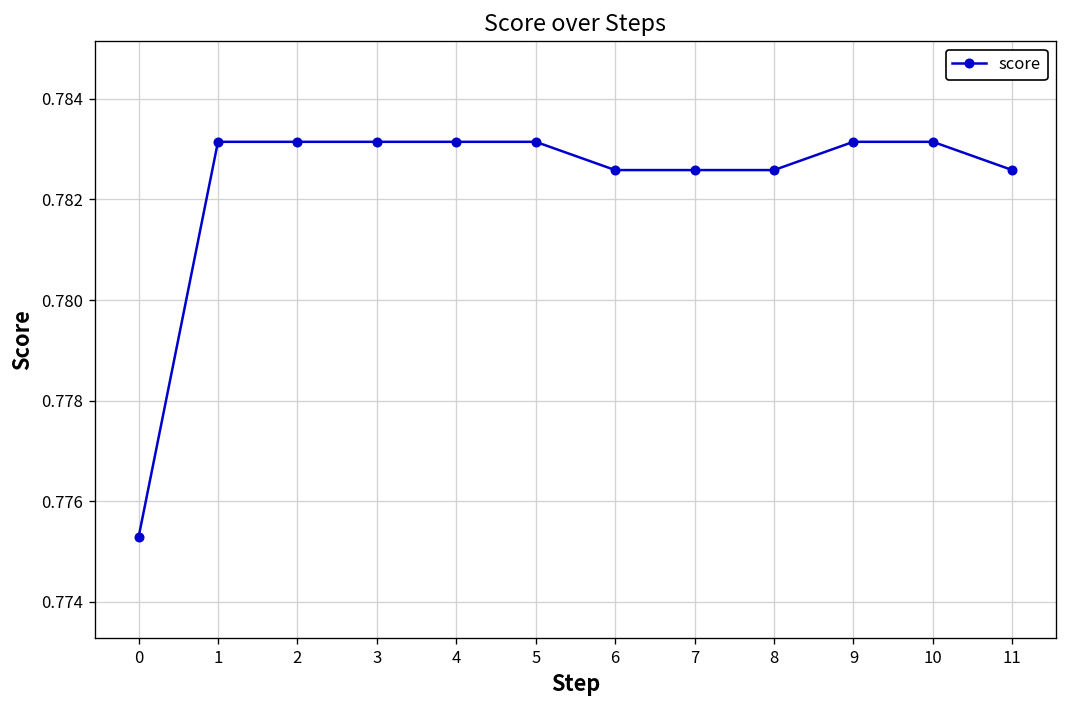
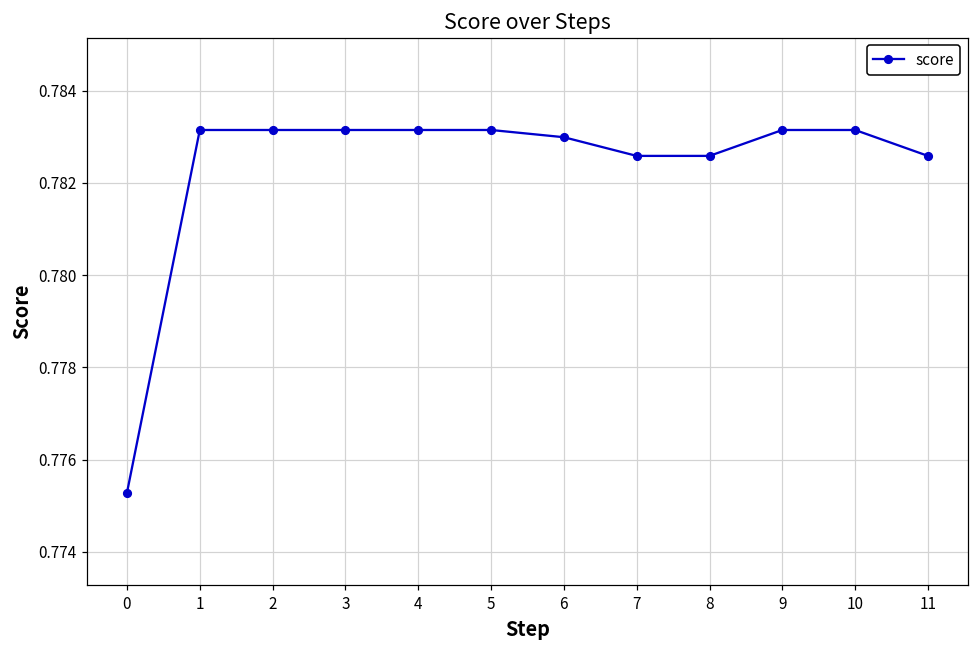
  {
    "0": 0.7753,
    "1": 0.7831,
    "2": 0.7831,
    "3": 0.7831,
    "4": 0.7831,
    "5": 0.7831,
-   "6": 0.7826,
+   "6": 0.7830,
    "7": 0.7826,
    "8": 0.7826,
    "9": 0.7831,
    "10": 0.7831,
    "11": 0.7826
  }
